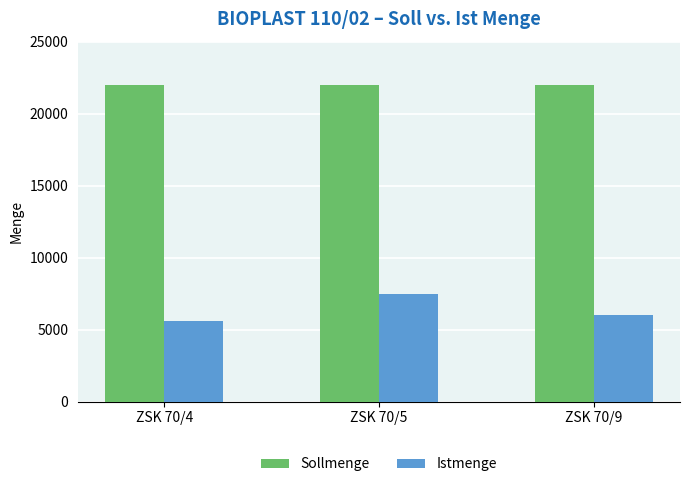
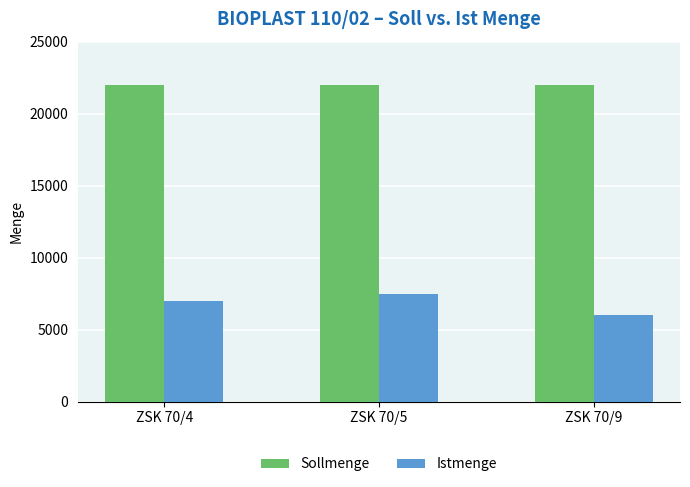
  {
    "Sollmenge": {
      "ZSK 70/4": 22000,
      "ZSK 70/5": 22000,
      "ZSK 70/9": 22000
    },
    "Istmenge": {
-     "ZSK 70/4": 5600,
+     "ZSK 70/4": 7000,
      "ZSK 70/5": 7500,
      "ZSK 70/9": 6000
    }
  }
